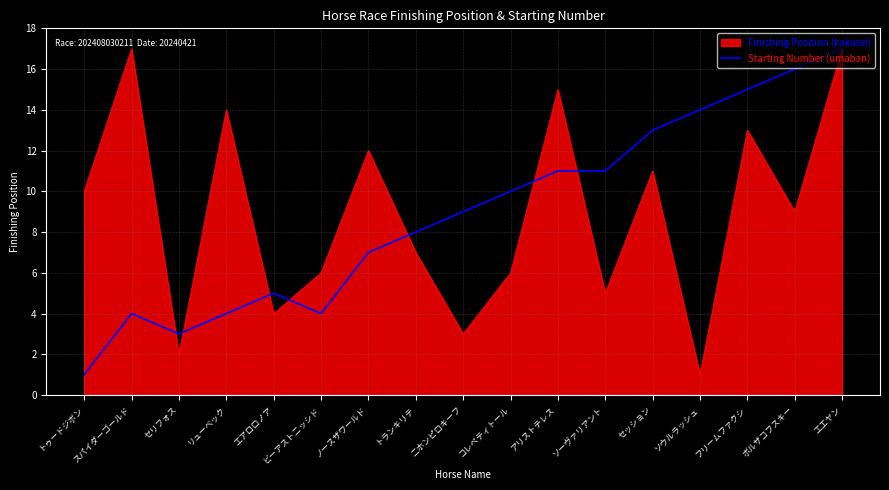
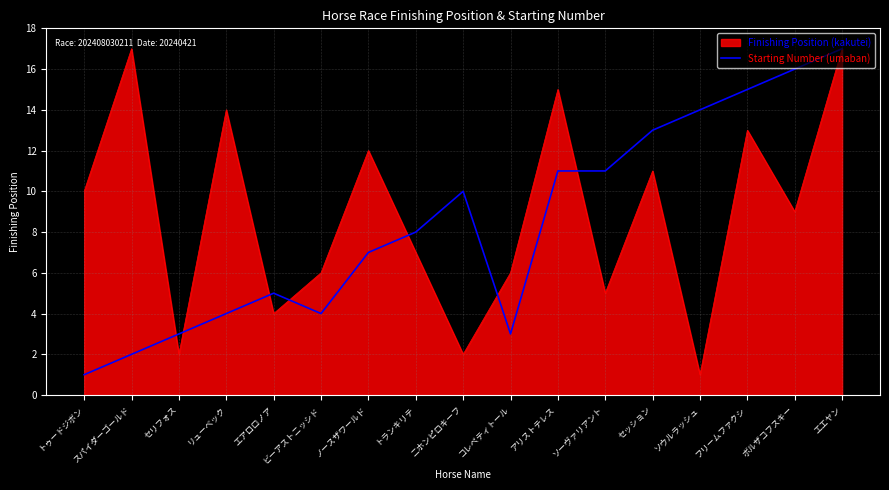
  {
    "Finishing Position (kakutei)": {
      "トゥードジボン": 10,
      "セリフォス": 2,
      "リューベック": 14,
      "エアロロノア": 4,
      "ビーアストニッシド": 6,
      "ノースザワールド": 12,
      "トランキリテ": 7,
-     "ニホンピロキーフ": 3,
+     "ニホンピロキーフ": 2,
      "コレペティトール": 6,
      "アリストテレス": 15,
      "ソーヴァリアント": 5,
      "セッション": 11,
      "ソウルラッシュ": 1,
      "フリームファクシ": 13,
      "ボルザコフスキー": 9
    },
    "Starting Number (umaban)": {
      "トゥードジボン": 1,
-     "スパイダーゴールド": 4,
+     "スパイダーゴールド": 2,
      "セリフォス": 3,
      "リューベック": 4,
      "エアロロノア": 5,
      "ビーアストニッシド": 4,
      "ノースザワールド": 7,
      "トランキリテ": 8,
-     "ニホンピロキーフ": 9,
-     "コレペティトール": 10,
+     "ニホンピロキーフ": 10,
+     "コレペティトール": 3,
      "アリストテレス": 11,
      "ソーヴァリアント": 11,
      "セッション": 13,
      "ソウルラッシュ": 14,
      "フリームファクシ": 15,
      "ボルザコフスキー": 16
    }
  }
